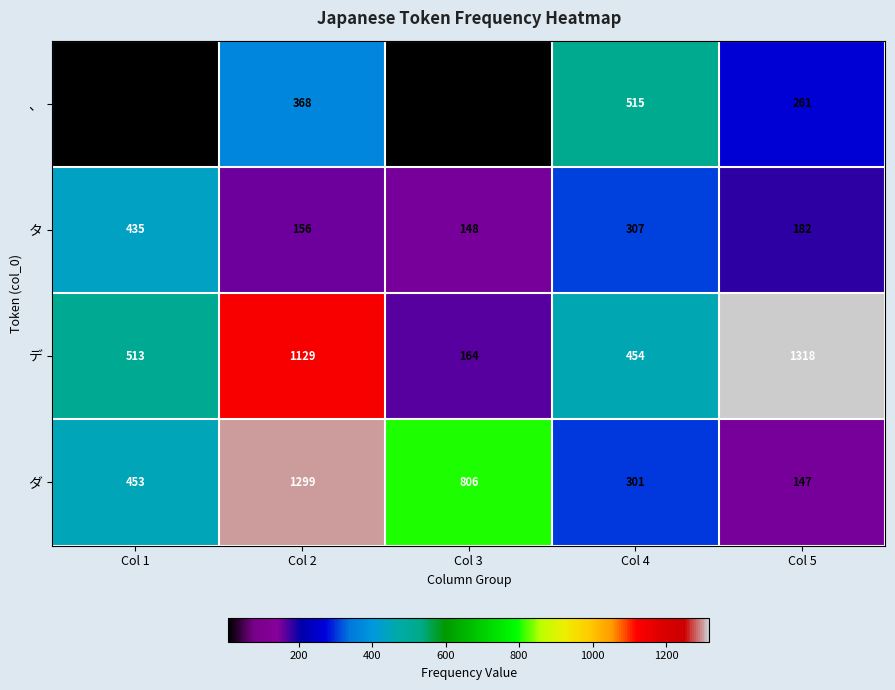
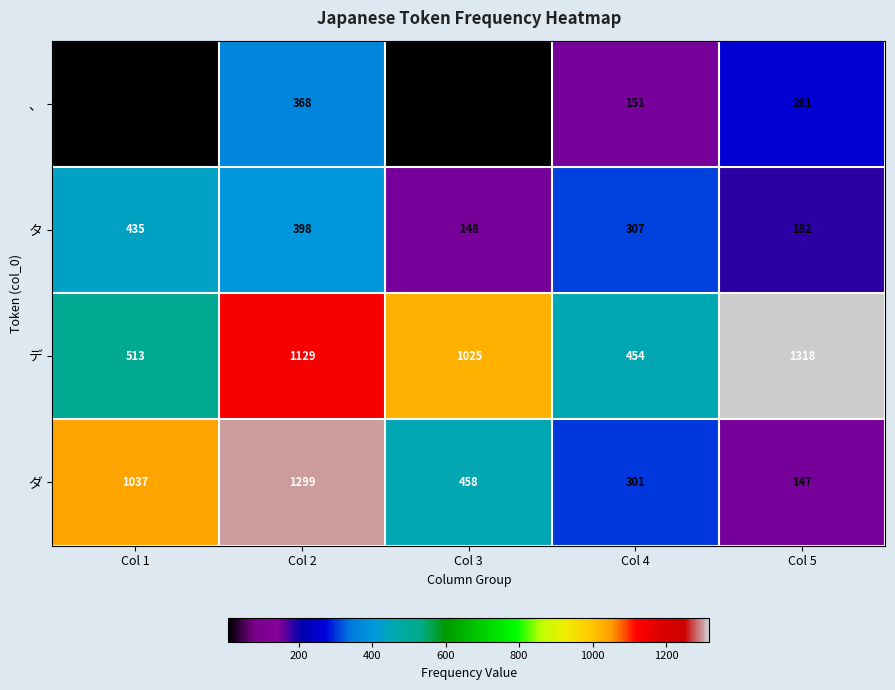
  {
    "、": {
      "Col 2": 368,
-     "Col 4": 515,
+     "Col 4": 151,
      "Col 5": 261
    },
    "タ": {
      "Col 1": 435,
-     "Col 2": 156,
+     "Col 2": 398,
      "Col 3": 148,
      "Col 4": 307,
      "Col 5": 182
    },
    "デ": {
      "Col 1": 513,
      "Col 2": 1129,
-     "Col 3": 164,
+     "Col 3": 1025,
      "Col 4": 454,
      "Col 5": 1318
    },
    "ダ": {
-     "Col 1": 453,
+     "Col 1": 1037,
      "Col 2": 1299,
-     "Col 3": 806,
+     "Col 3": 458,
      "Col 4": 301,
      "Col 5": 147
    }
  }
